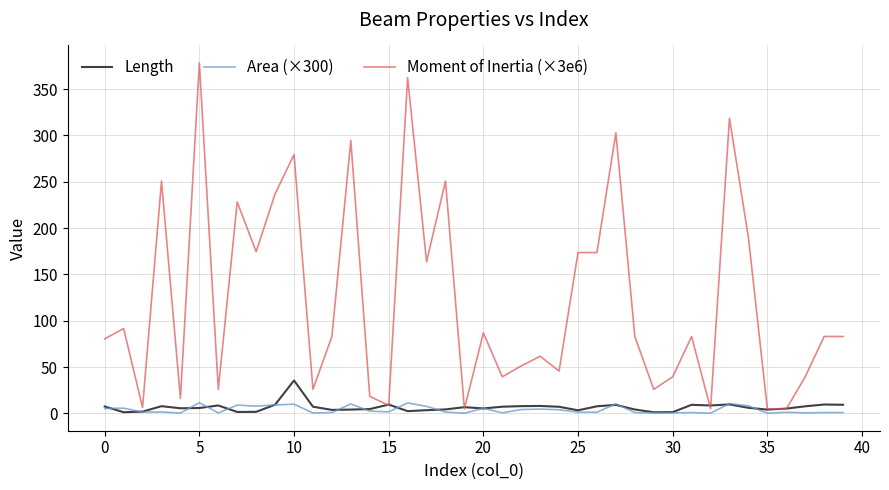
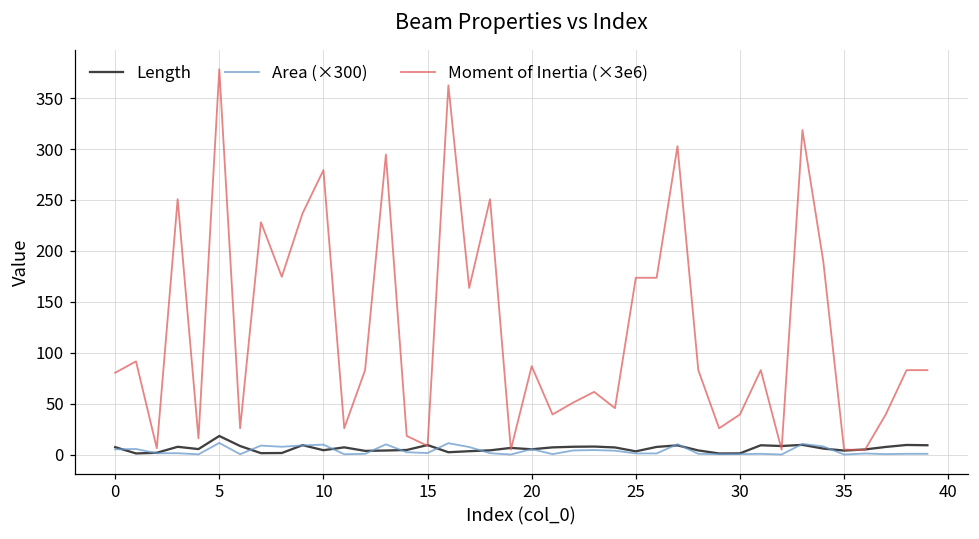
  {
    "Length": {
-     "5": 10,
-     "10": 40
+     "5": 20,
+     "10": 0
    },
    "Area (×300)": {
      "5": 10,
      "10": 10,
      "15": 0,
      "35": 0
    },
    "Moment of Inertia (×3e6)": {
      "0": 80,
      "5": 380,
      "10": 280,
      "20": 90,
      "25": 170,
      "30": 40
    }
  }
